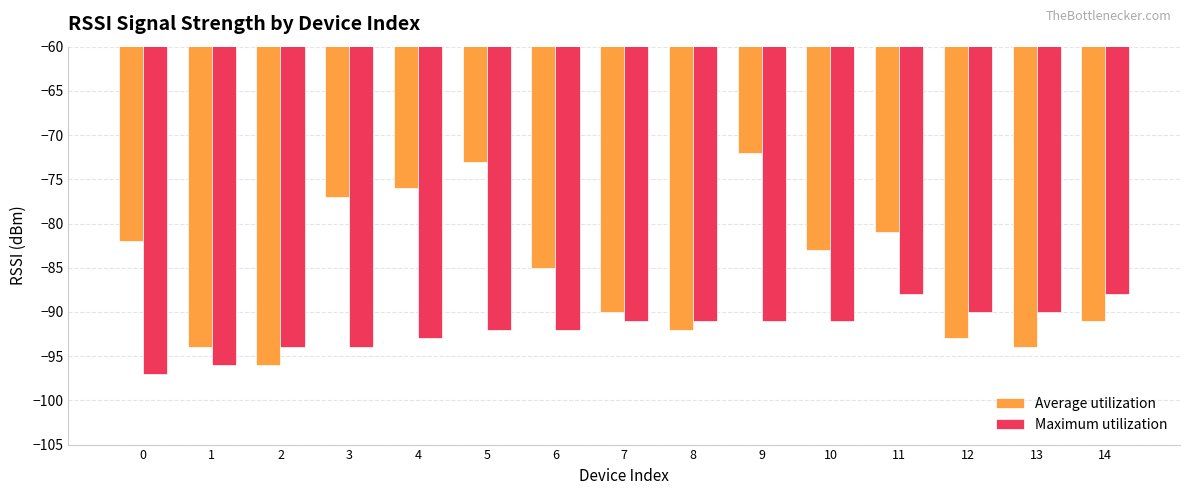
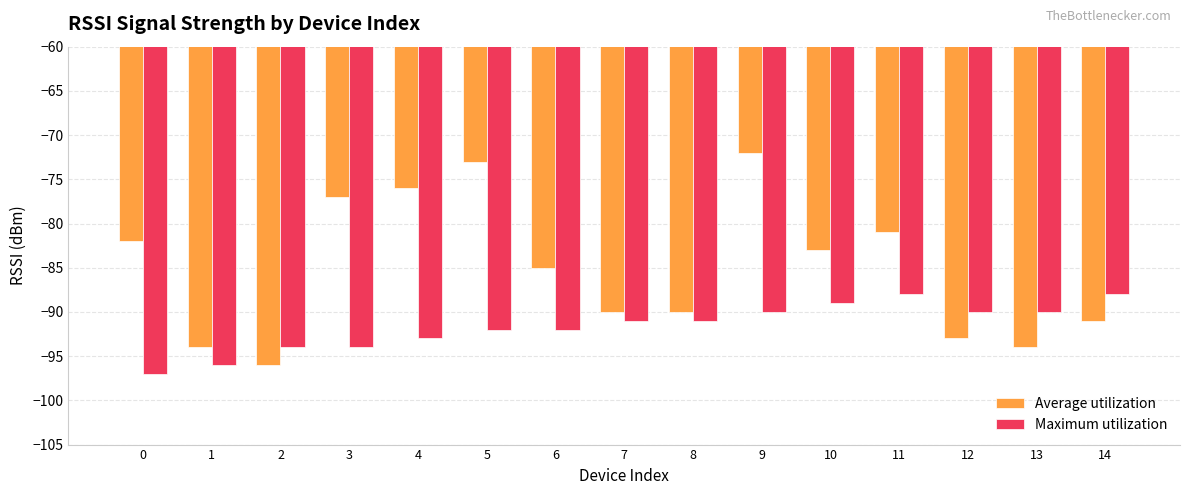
  {
    "Average utilization": {
      "0": -82,
      "1": -94,
      "2": -96,
      "3": -77,
      "4": -76,
      "5": -73,
      "6": -85,
      "7": -90,
-     "8": -92,
+     "8": -90,
      "9": -72,
      "10": -83,
      "11": -81,
      "12": -93,
      "13": -94,
      "14": -91
    },
    "Maximum utilization": {
      "0": -97,
      "1": -96,
      "2": -94,
      "3": -94,
      "4": -93,
      "5": -92,
      "6": -92,
      "7": -91,
      "8": -91,
-     "9": -91,
-     "10": -91,
+     "9": -90,
+     "10": -89,
      "11": -88,
      "12": -90,
      "13": -90,
      "14": -88
    }
  }
